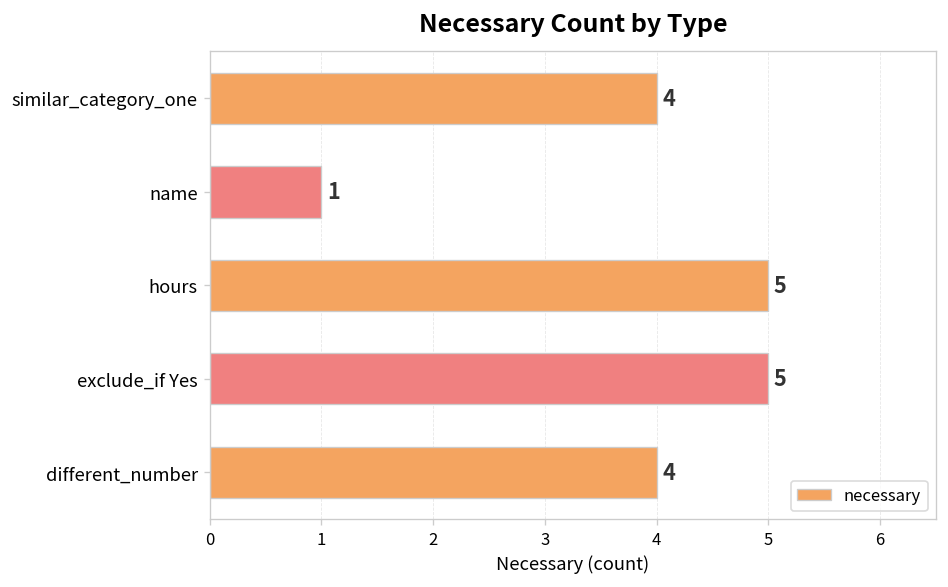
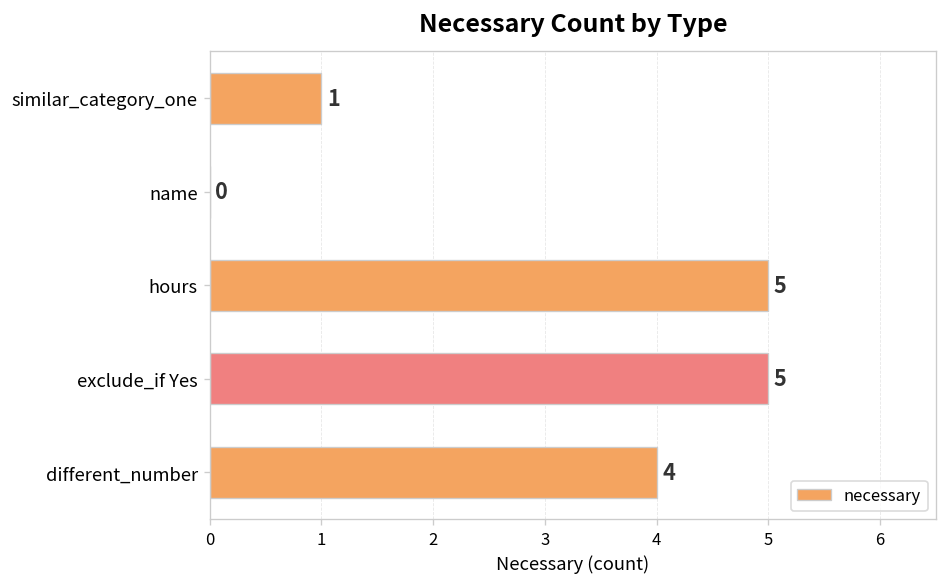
  {
-   "similar_category_one": 4,
-   "name": 1,
+   "similar_category_one": 1,
+   "name": 0,
    "hours": 5,
    "exclude_if Yes": 5,
    "different_number": 4
  }
